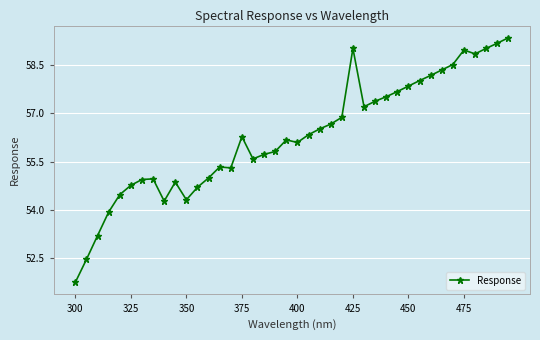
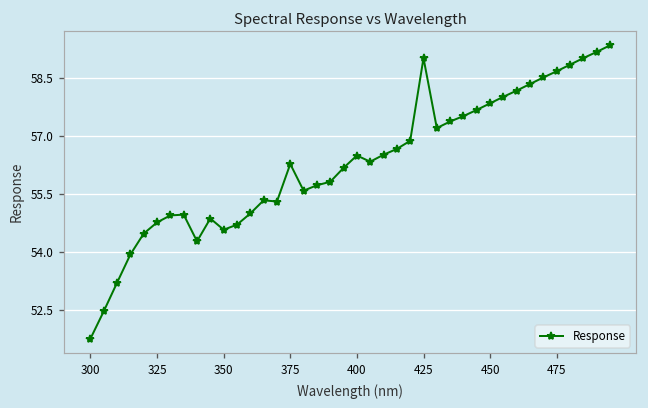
  {
    "300": 51.8,
    "325": 54.8,
-   "350": 54.3,
+   "350": 54.6,
    "375": 56.3,
-   "400": 56.1,
+   "400": 56.5,
    "425": 59.0,
    "450": 57.9,
-   "475": 59.0
+   "475": 58.7
  }
